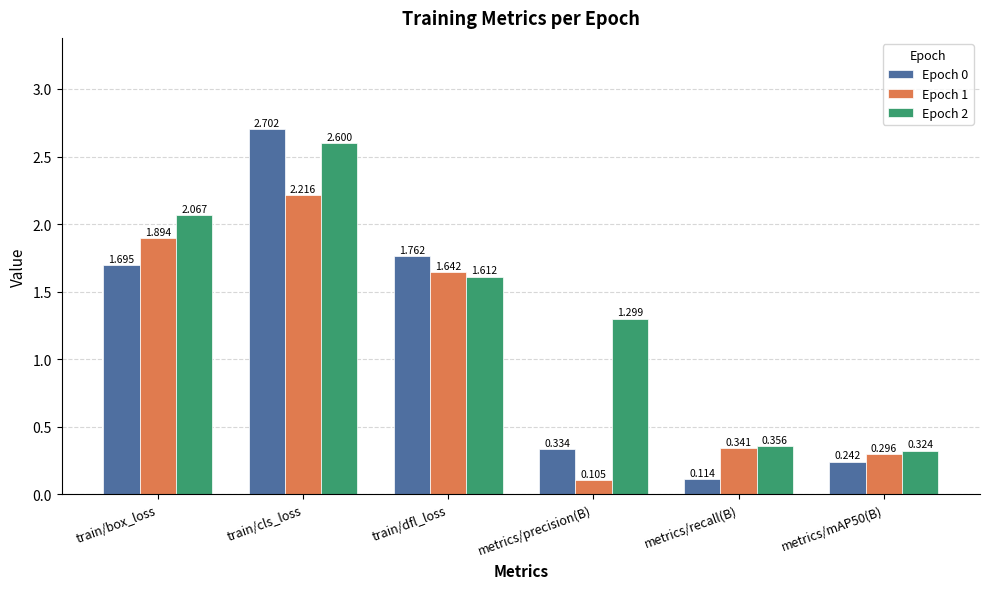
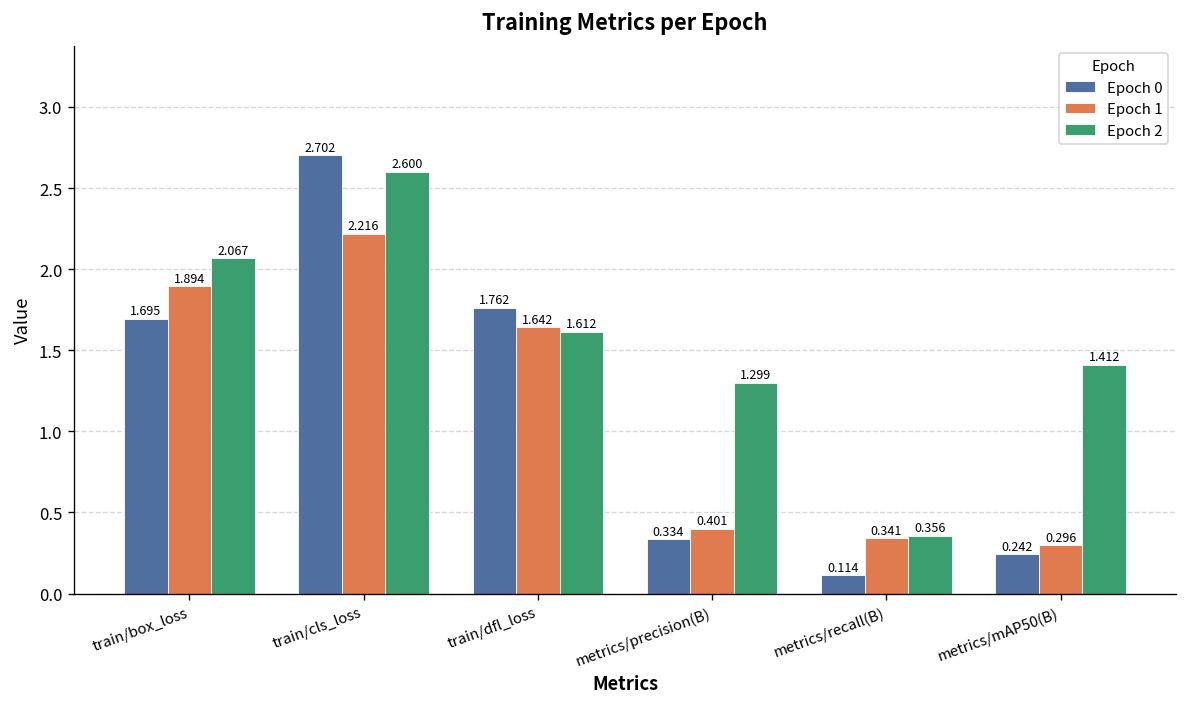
  {
    "Epoch 0": {
      "train/box_loss": 1.695,
      "train/cls_loss": 2.702,
      "train/dfl_loss": 1.762,
      "metrics/precision(B)": 0.334,
      "metrics/recall(B)": 0.114,
      "metrics/mAP50(B)": 0.242
    },
    "Epoch 1": {
      "train/box_loss": 1.894,
      "train/cls_loss": 2.216,
      "train/dfl_loss": 1.642,
-     "metrics/precision(B)": 0.105,
+     "metrics/precision(B)": 0.401,
      "metrics/recall(B)": 0.341,
      "metrics/mAP50(B)": 0.296
    },
    "Epoch 2": {
      "train/box_loss": 2.067,
      "train/cls_loss": 2.600,
      "train/dfl_loss": 1.612,
      "metrics/precision(B)": 1.299,
      "metrics/recall(B)": 0.356,
-     "metrics/mAP50(B)": 0.324
+     "metrics/mAP50(B)": 1.412
    }
  }
